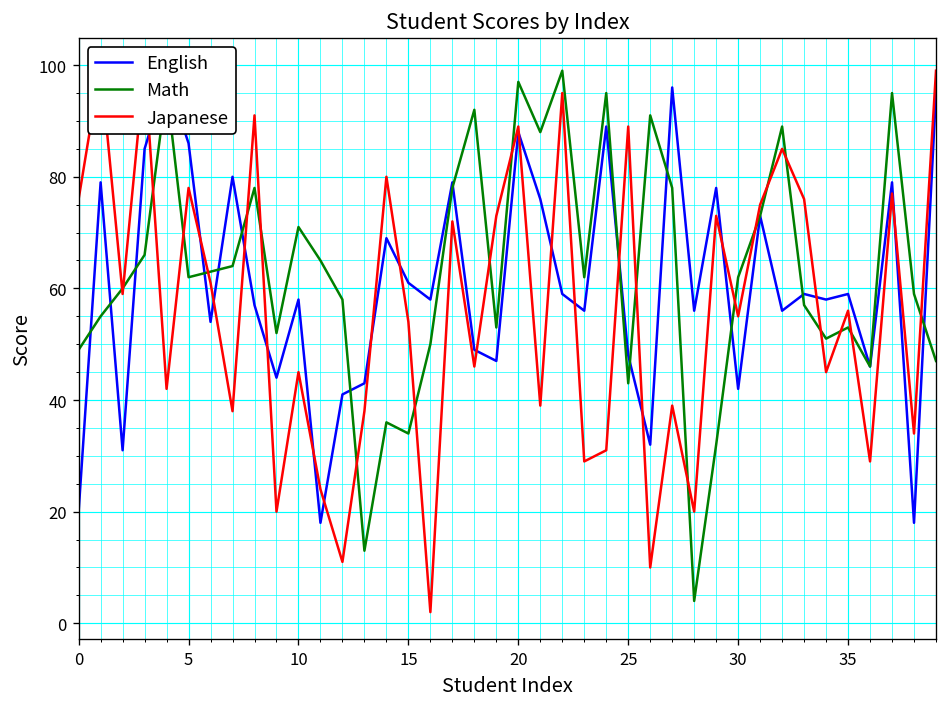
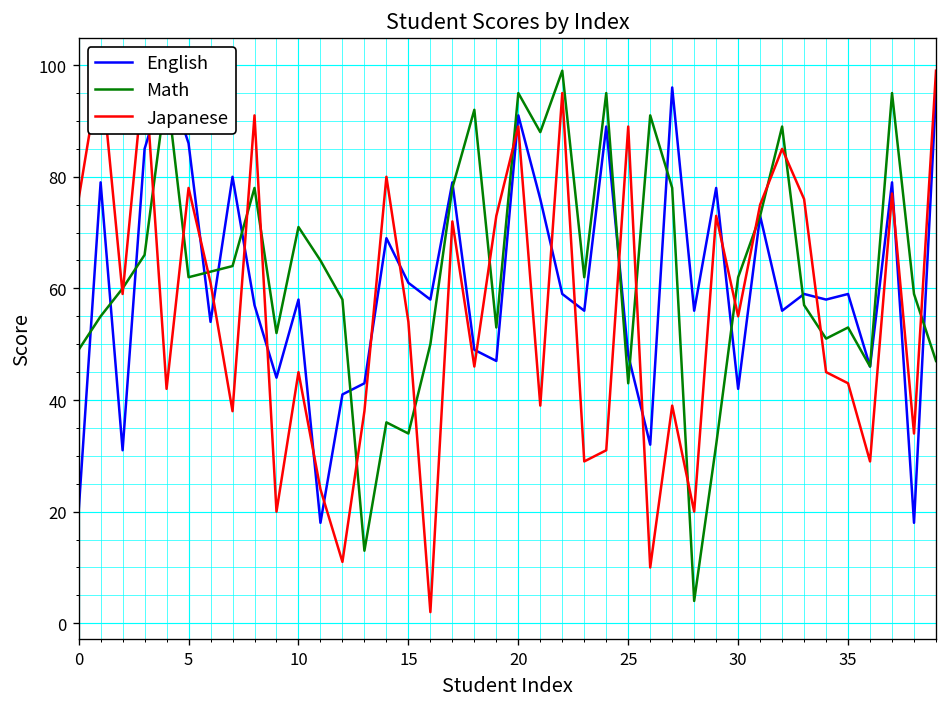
  {
    "English": {
      "0": 20,
      "5": 86,
      "10": 58,
      "15": 61,
-     "20": 88,
+     "20": 91,
      "25": 48,
      "30": 42,
      "35": 59
    },
    "Math": {
      "0": 49,
      "5": 62,
      "10": 71,
      "15": 34,
-     "20": 97,
+     "20": 95,
      "25": 43,
      "30": 62,
      "35": 53
    },
    "Japanese": {
      "0": 76,
      "5": 78,
      "10": 45,
      "15": 54,
      "20": 89,
      "25": 89,
      "30": 55,
-     "35": 56
+     "35": 43
    }
  }
